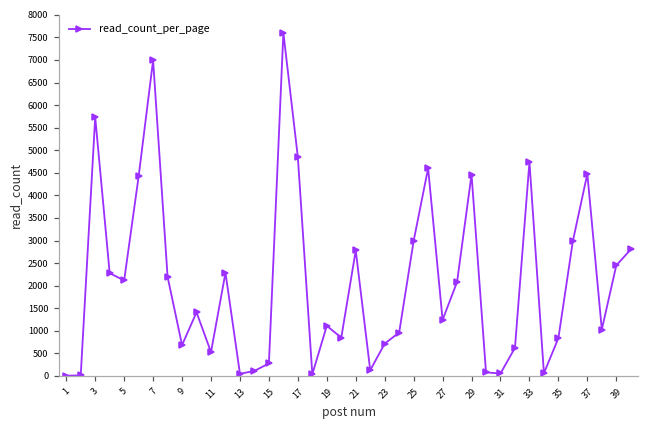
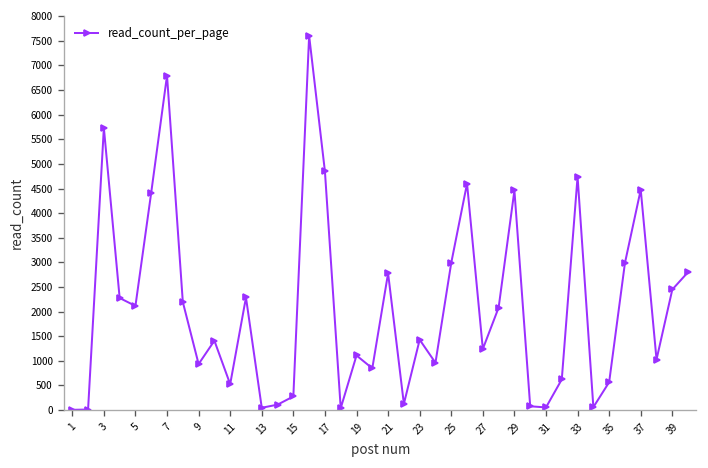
  {
    "1": 0,
    "3": 5700,
    "5": 2100,
-   "7": 7000,
-   "9": 700,
+   "7": 6800,
+   "9": 900,
    "11": 500,
    "13": 0,
    "15": 300,
    "17": 4800,
    "19": 1100,
    "21": 2800,
-   "23": 700,
+   "23": 1400,
    "25": 3000,
    "27": 1200,
    "29": 4500,
    "31": 100,
    "33": 4700,
-   "35": 800,
+   "35": 600,
    "37": 4500,
    "39": 2400
  }
